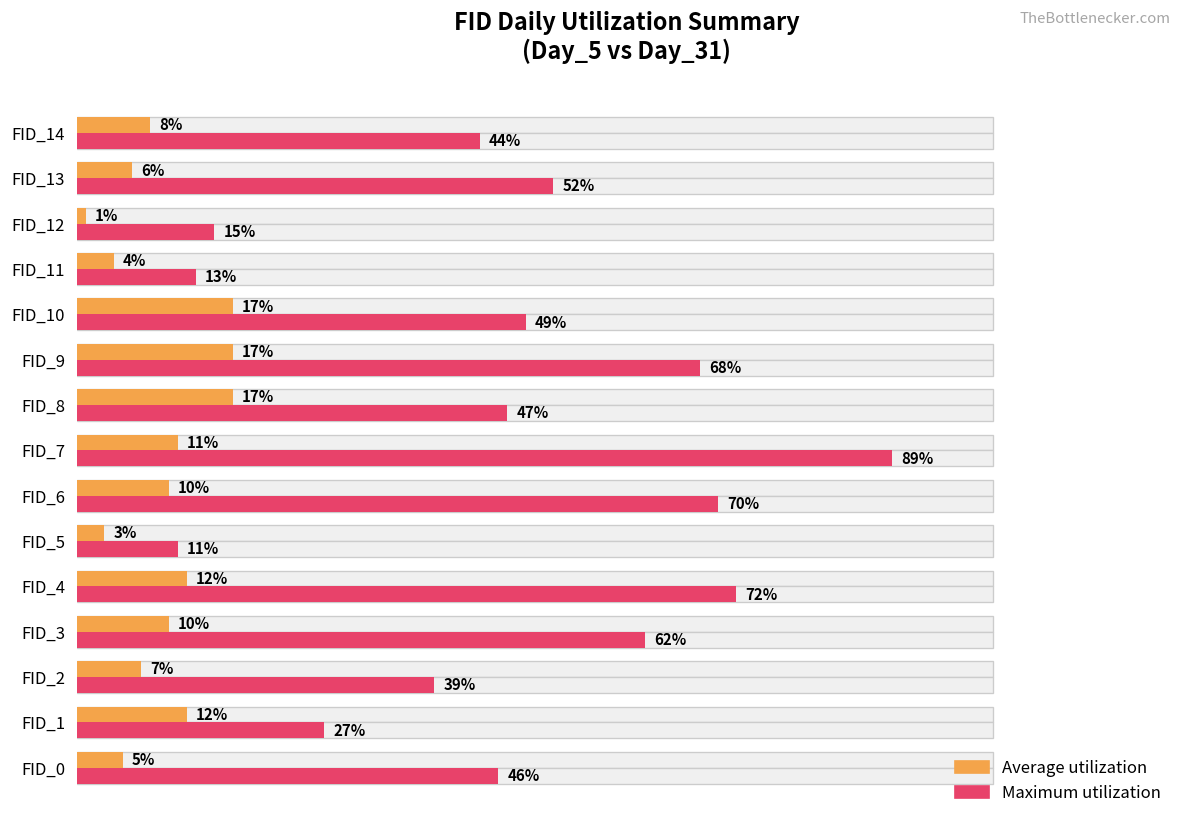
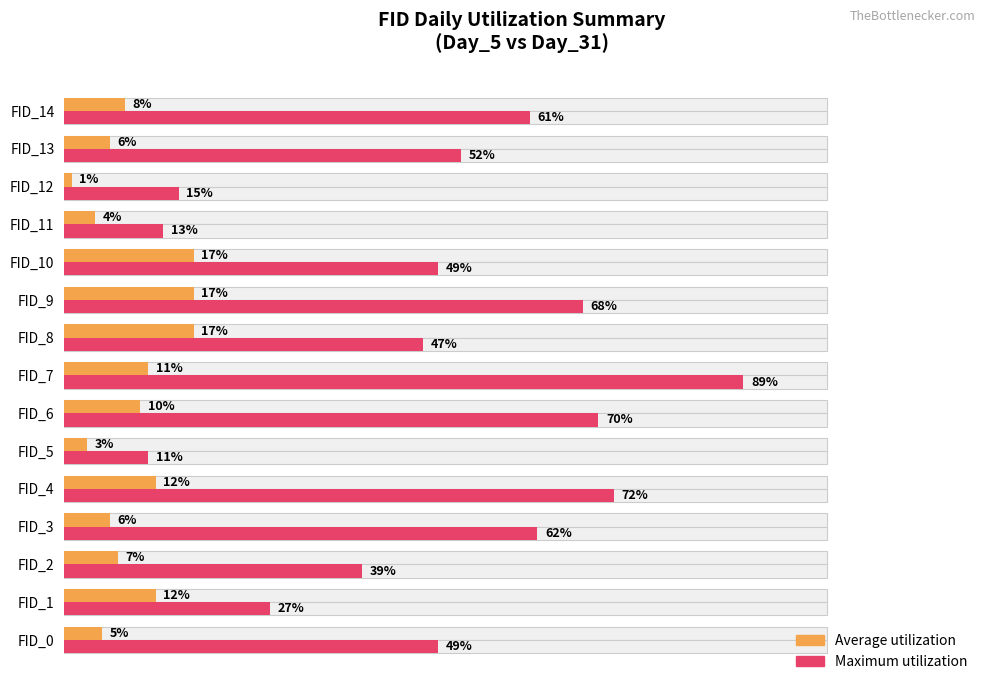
  {
    "Average utilization": {
-     "FID_3": "10%"
+     "FID_3": "6%"
    },
    "Maximum utilization": {
-     "FID_14": "44%",
-     "FID_0": "46%"
+     "FID_14": "61%",
+     "FID_0": "49%"
    }
  }
